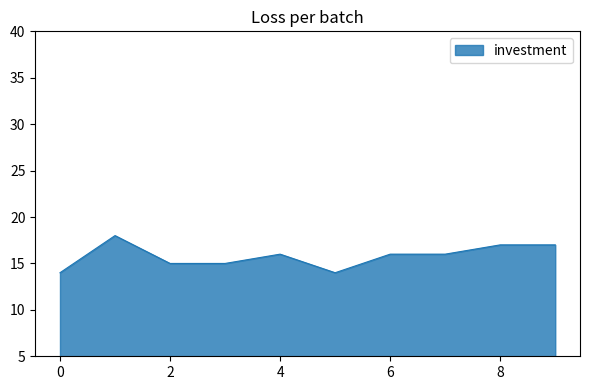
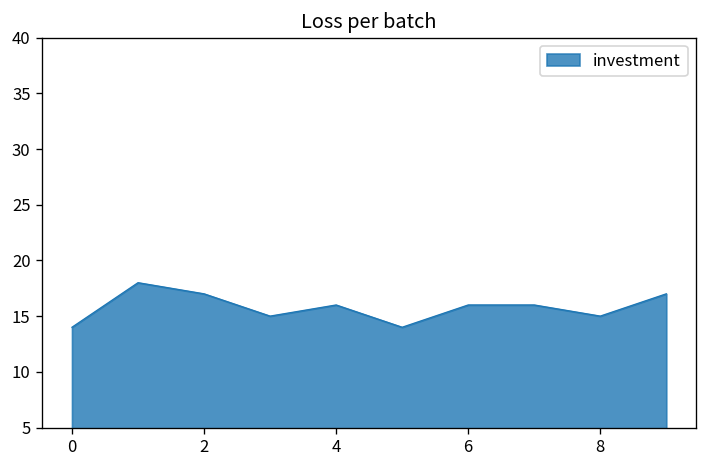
  {
    "0": 14,
-   "2": 15,
+   "2": 17,
    "4": 16,
    "6": 16,
-   "8": 17
+   "8": 15
  }
